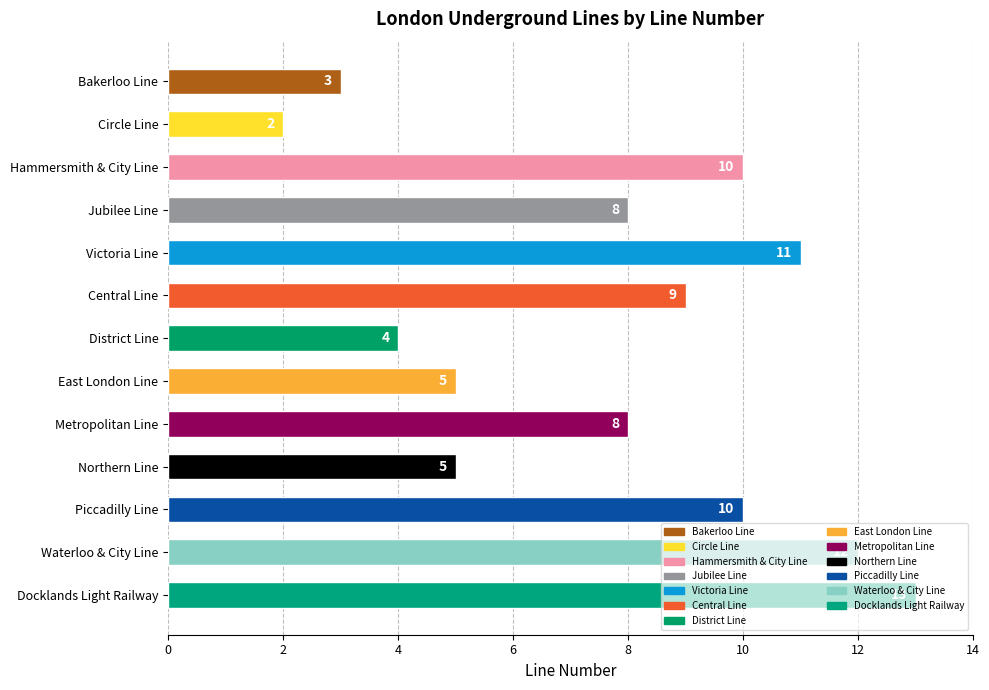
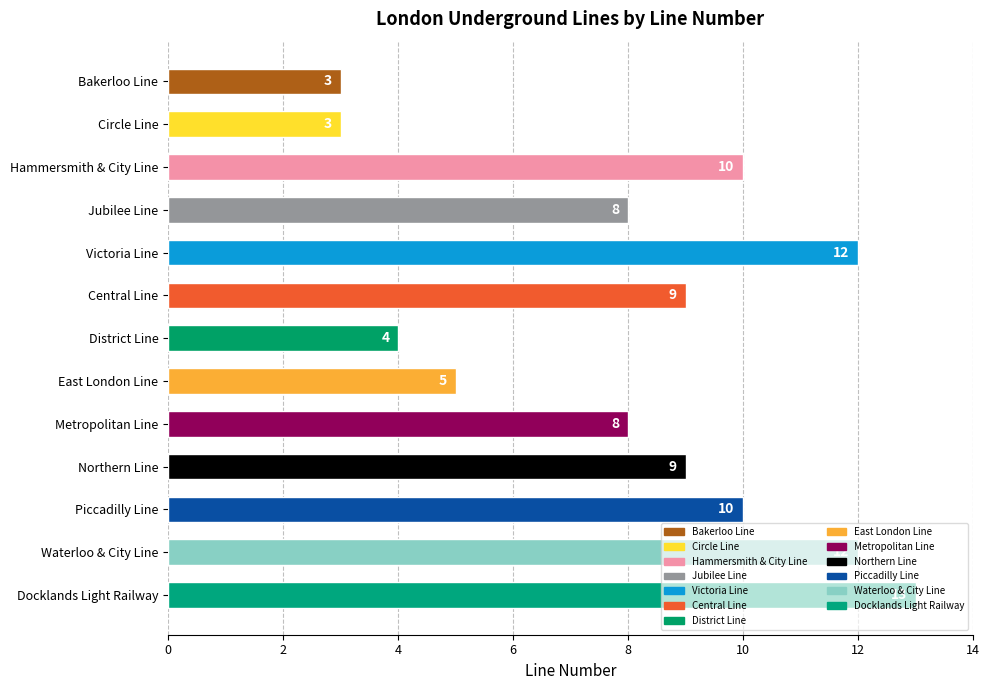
  {
    "Bakerloo Line": 3,
-   "Circle Line": 2,
+   "Circle Line": 3,
    "Hammersmith & City Line": 10,
    "Jubilee Line": 8,
-   "Victoria Line": 11,
+   "Victoria Line": 12,
    "Central Line": 9,
    "District Line": 4,
    "East London Line": 5,
    "Metropolitan Line": 8,
-   "Northern Line": 5,
+   "Northern Line": 9,
    "Piccadilly Line": 10
  }
